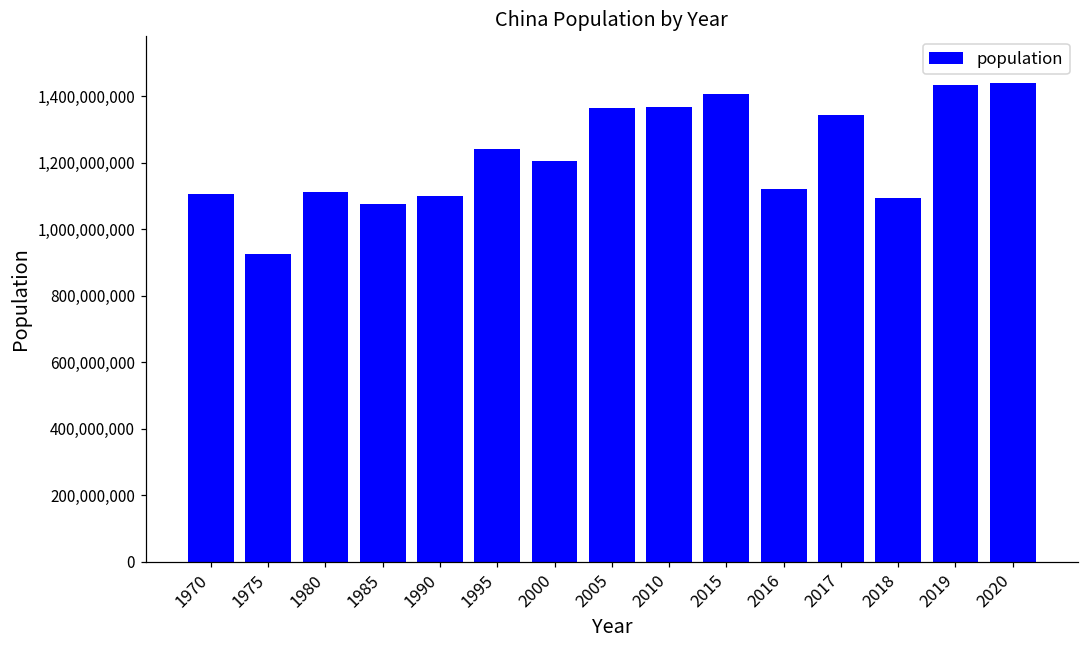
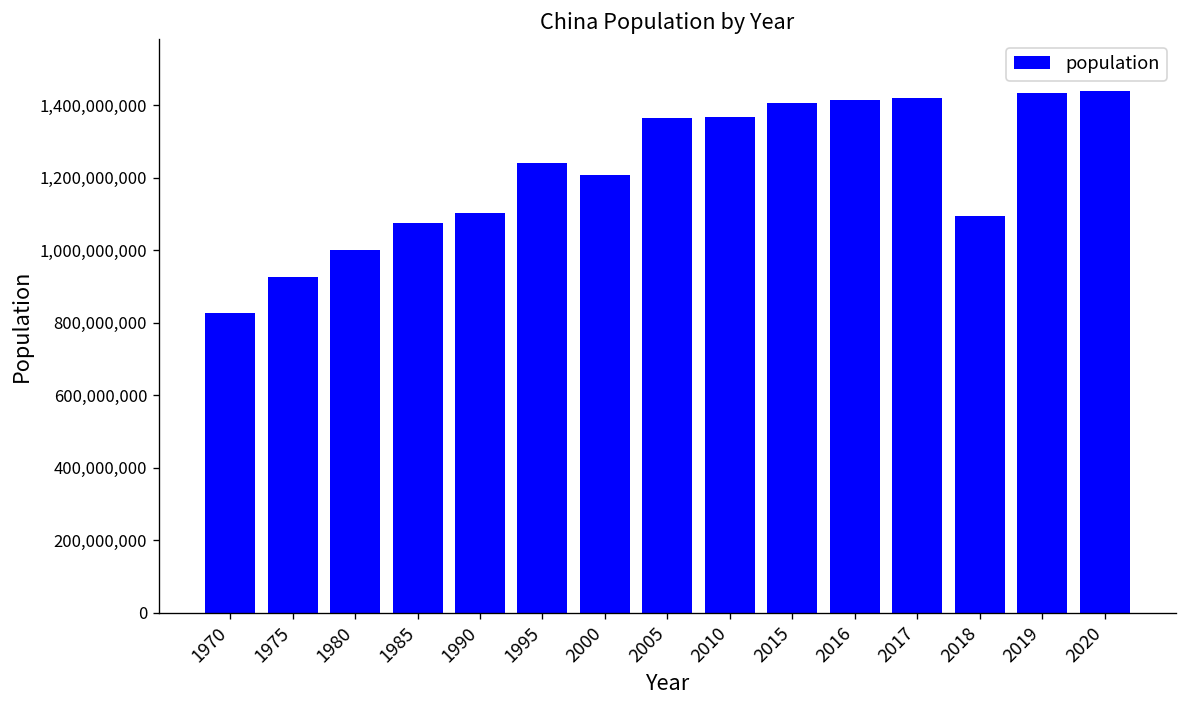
  {
-   "1970": "1,110,000,000",
+   "1970": "830,000,000",
    "1975": "930,000,000",
-   "1980": "1,110,000,000",
+   "1980": "1,000,000,000",
    "1985": "1,080,000,000",
    "1990": "1,100,000,000",
    "1995": "1,240,000,000",
    "2000": "1,210,000,000",
    "2005": "1,360,000,000",
    "2010": "1,370,000,000",
    "2015": "1,410,000,000",
-   "2016": "1,120,000,000",
-   "2017": "1,340,000,000",
+   "2016": "1,410,000,000",
+   "2017": "1,420,000,000",
    "2018": "1,090,000,000",
    "2019": "1,430,000,000",
    "2020": "1,440,000,000"
  }
